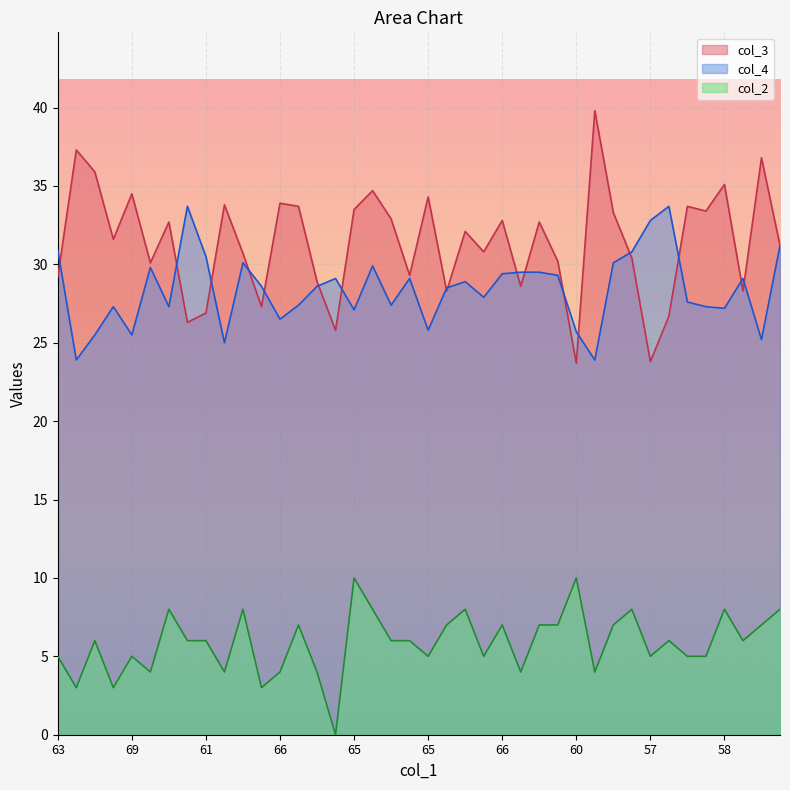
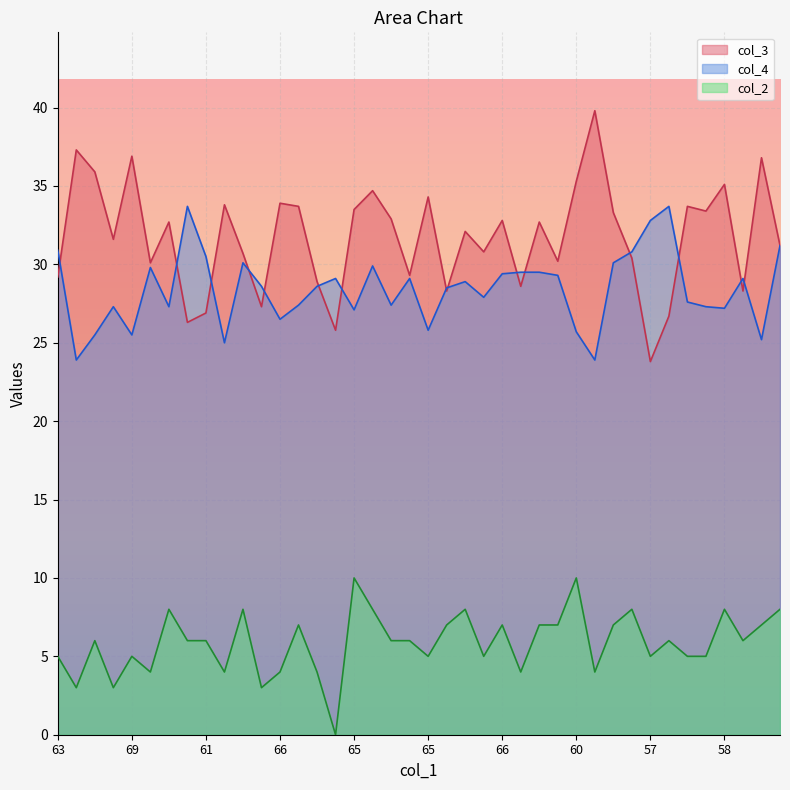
  {
    "col_3": {
      "63": 29.2,
-     "69": 34.5,
+     "69": 36.9,
      "61": 26.9,
-     "60": 23.7,
+     "60": 35.3,
      "57": 23.8,
      "58": 35.1
    },
    "col_4": {
      "63": 30.9,
      "69": 25.5,
      "61": 30.5,
      "60": 25.7,
      "57": 32.8,
      "58": 27.2
    },
    "col_2": {
      "63": 5.0,
      "69": 5.0,
      "61": 6.0,
      "60": 10.0,
      "57": 5.0,
      "58": 8.0
    }
  }
